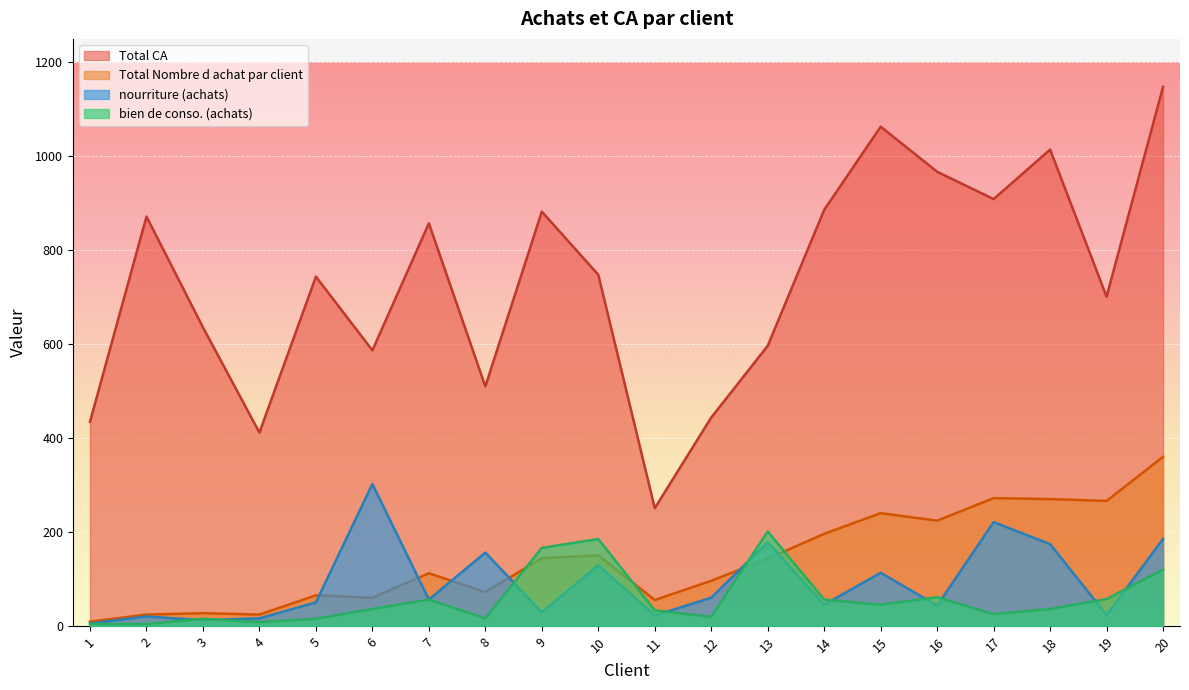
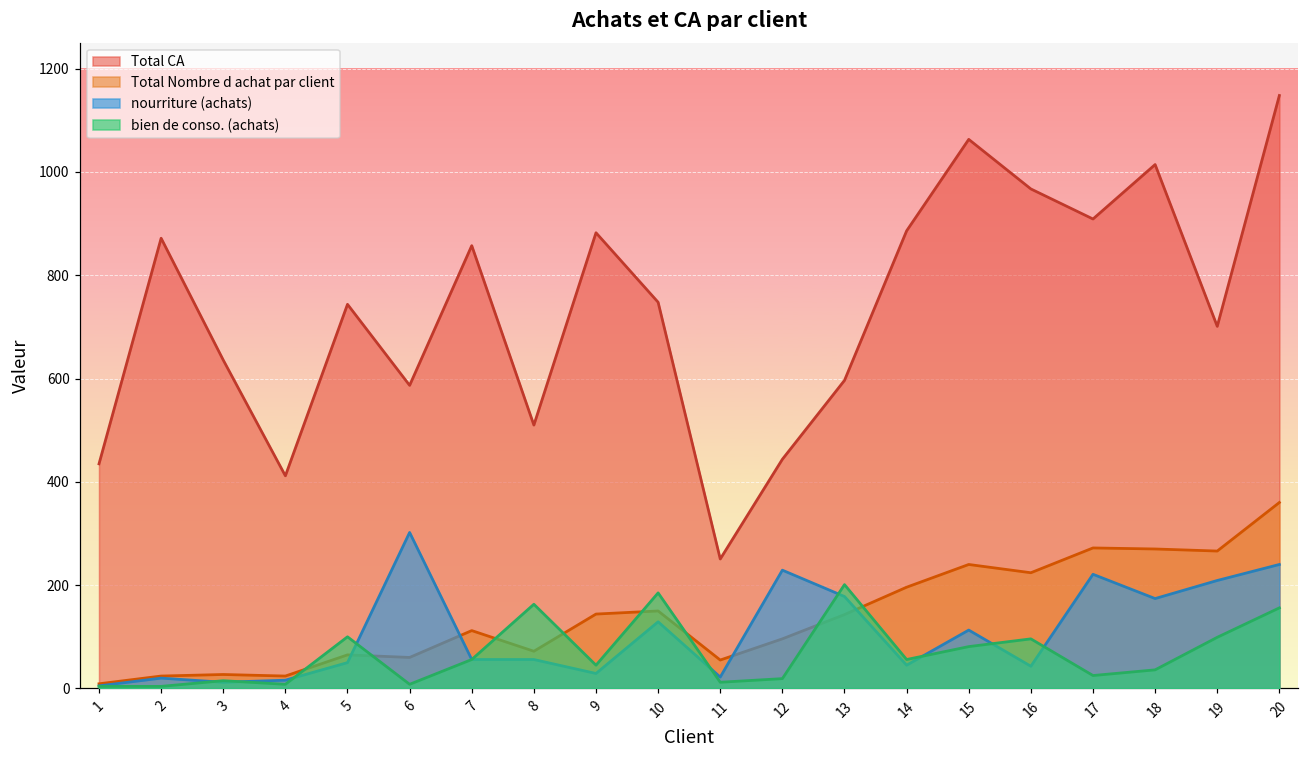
  {
    "nourriture (achats)": {
      "4": 20,
      "5": 50,
      "6": 300,
-     "8": 160,
+     "8": 60,
      "9": 30,
      "10": 130,
      "11": 20,
-     "12": 60,
+     "12": 230,
      "13": 180,
      "14": 50,
      "15": 110,
      "16": 40,
      "17": 220,
      "18": 170,
-     "19": 20,
-     "20": 190
+     "19": 210,
+     "20": 240
    },
    "bien de conso. (achats)": {
      "2": 0,
      "4": 10,
-     "5": 20,
-     "6": 40,
-     "8": 20,
-     "9": 170,
+     "5": 100,
+     "6": 10,
+     "8": 160,
+     "9": 50,
      "10": 190,
-     "11": 30,
+     "11": 10,
      "12": 20,
      "13": 200,
      "14": 60,
-     "15": 50,
-     "16": 60,
+     "15": 80,
+     "16": 100,
      "17": 30,
      "18": 40,
-     "19": 60,
-     "20": 120
+     "19": 100,
+     "20": 160
    }
  }
